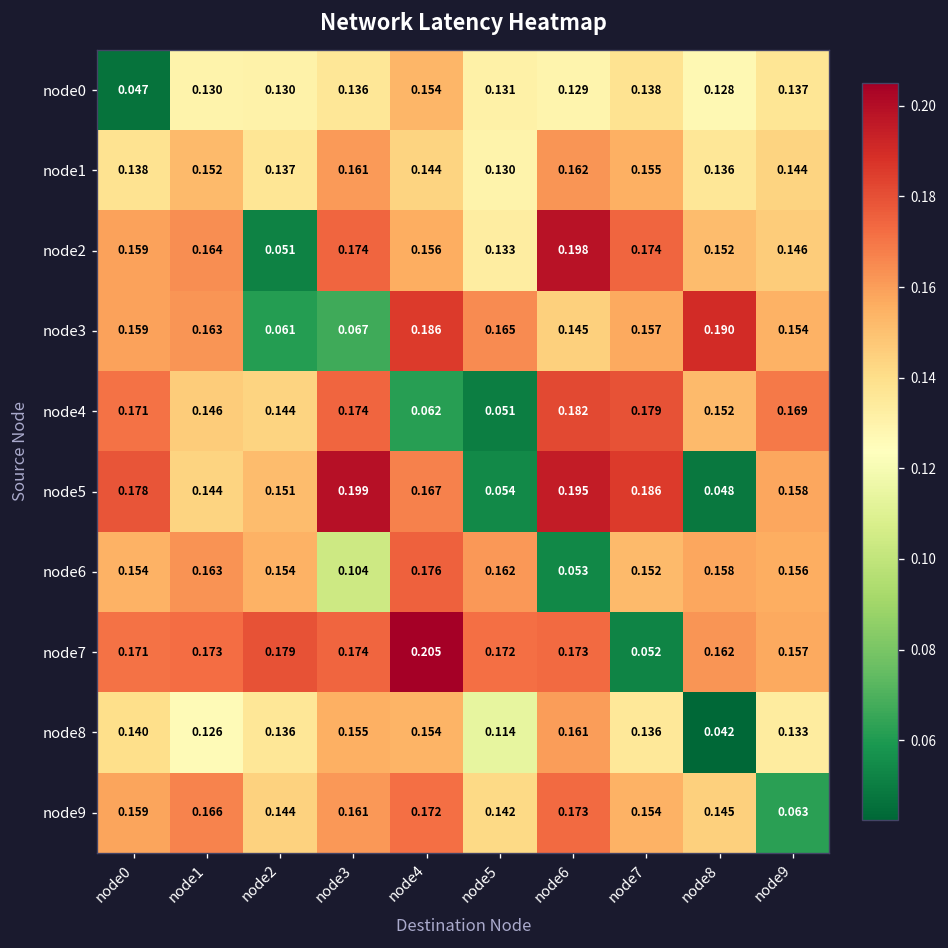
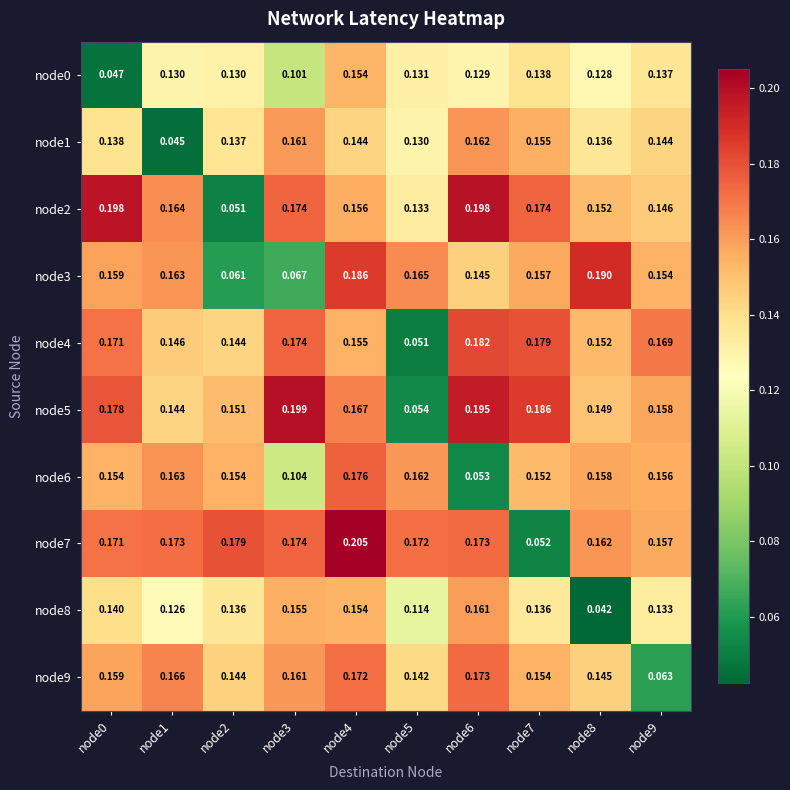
  {
    "node0": {
      "node0": 0.047,
      "node1": 0.130,
      "node2": 0.130,
-     "node3": 0.136,
+     "node3": 0.101,
      "node4": 0.154,
      "node5": 0.131,
      "node6": 0.129,
      "node7": 0.138,
      "node8": 0.128,
      "node9": 0.137
    },
    "node1": {
      "node0": 0.138,
-     "node1": 0.152,
+     "node1": 0.045,
      "node2": 0.137,
      "node3": 0.161,
      "node4": 0.144,
      "node5": 0.130,
      "node6": 0.162,
      "node7": 0.155,
      "node8": 0.136,
      "node9": 0.144
    },
    "node2": {
-     "node0": 0.159,
+     "node0": 0.198,
      "node1": 0.164,
      "node2": 0.051,
      "node3": 0.174,
      "node4": 0.156,
      "node5": 0.133,
      "node6": 0.198,
      "node7": 0.174,
      "node8": 0.152,
      "node9": 0.146
    },
    "node3": {
      "node0": 0.159,
      "node1": 0.163,
      "node2": 0.061,
      "node3": 0.067,
      "node4": 0.186,
      "node5": 0.165,
      "node6": 0.145,
      "node7": 0.157,
      "node8": 0.190,
      "node9": 0.154
    },
    "node4": {
      "node0": 0.171,
      "node1": 0.146,
      "node2": 0.144,
      "node3": 0.174,
-     "node4": 0.062,
+     "node4": 0.155,
      "node5": 0.051,
      "node6": 0.182,
      "node7": 0.179,
      "node8": 0.152,
      "node9": 0.169
    },
    "node5": {
      "node0": 0.178,
      "node1": 0.144,
      "node2": 0.151,
      "node3": 0.199,
      "node4": 0.167,
      "node5": 0.054,
      "node6": 0.195,
      "node7": 0.186,
-     "node8": 0.048,
+     "node8": 0.149,
      "node9": 0.158
    },
    "node6": {
      "node0": 0.154,
      "node1": 0.163,
      "node2": 0.154,
      "node3": 0.104,
      "node4": 0.176,
      "node5": 0.162,
      "node6": 0.053,
      "node7": 0.152,
      "node8": 0.158,
      "node9": 0.156
    },
    "node7": {
      "node0": 0.171,
      "node1": 0.173,
      "node2": 0.179,
      "node3": 0.174,
      "node4": 0.205,
      "node5": 0.172,
      "node6": 0.173,
      "node7": 0.052,
      "node8": 0.162,
      "node9": 0.157
    },
    "node8": {
      "node0": 0.140,
      "node1": 0.126,
      "node2": 0.136,
      "node3": 0.155,
      "node4": 0.154,
      "node5": 0.114,
      "node6": 0.161,
      "node7": 0.136,
      "node8": 0.042,
      "node9": 0.133
    },
    "node9": {
      "node0": 0.159,
      "node1": 0.166,
      "node2": 0.144,
      "node3": 0.161,
      "node4": 0.172,
      "node5": 0.142,
      "node6": 0.173,
      "node7": 0.154,
      "node8": 0.145,
      "node9": 0.063
    }
  }
